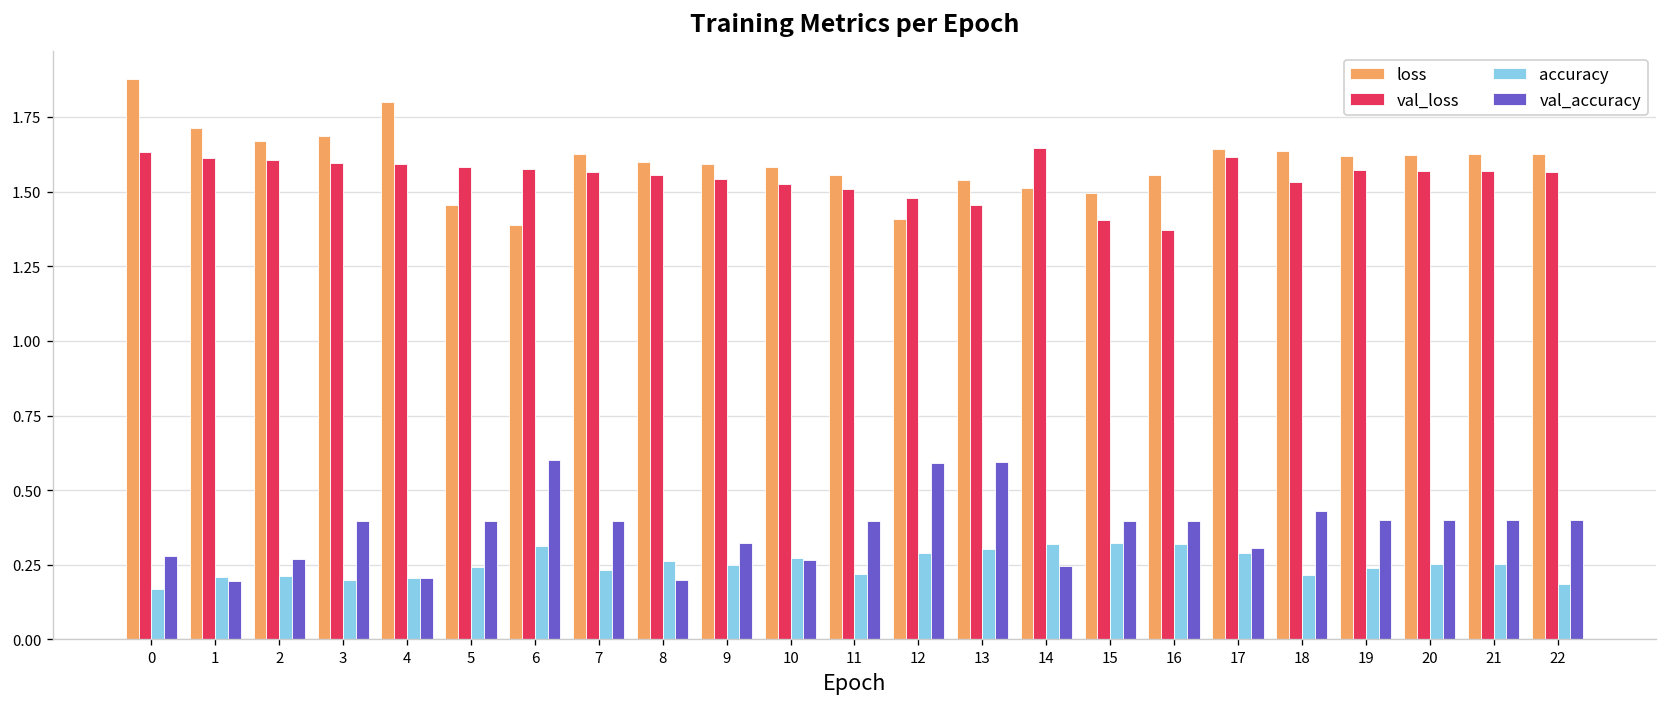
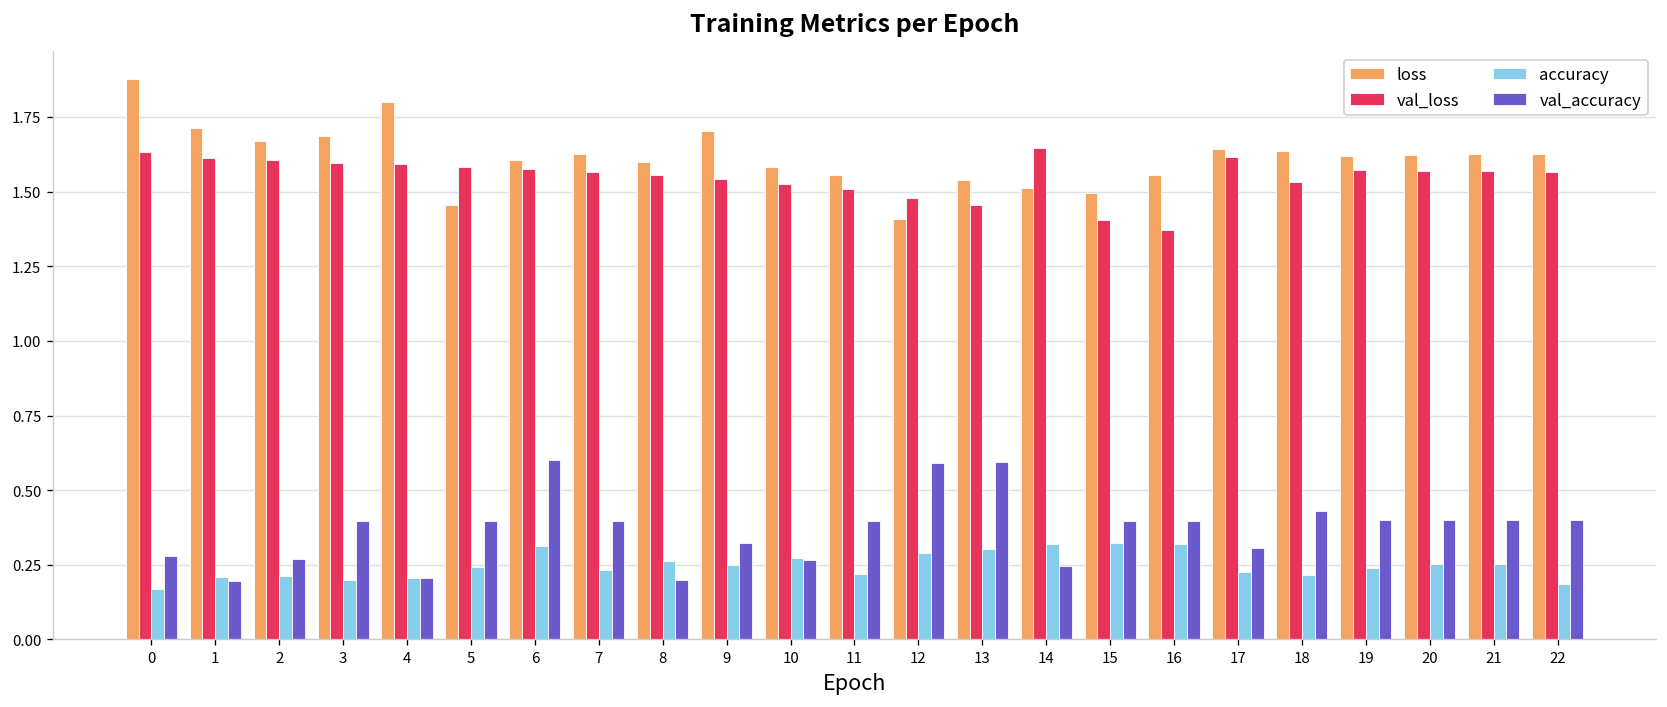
  {
    "loss": {
      "0": 1.88,
      "1": 1.71,
      "2": 1.67,
      "3": 1.68,
      "4": 1.80,
      "5": 1.45,
-     "6": 1.39,
+     "6": 1.61,
      "7": 1.62,
      "8": 1.60,
-     "9": 1.59,
+     "9": 1.70,
      "10": 1.58,
      "11": 1.56,
      "12": 1.41,
      "13": 1.54,
      "14": 1.51,
      "15": 1.49,
      "16": 1.56,
      "17": 1.64,
      "18": 1.64,
      "19": 1.62,
      "20": 1.62,
      "21": 1.62,
      "22": 1.62
    },
    "val_loss": {
      "0": 1.63,
      "1": 1.61,
      "2": 1.61,
      "3": 1.60,
      "4": 1.59,
      "5": 1.58,
      "6": 1.58,
      "7": 1.57,
      "8": 1.56,
      "9": 1.54,
      "10": 1.53,
      "11": 1.51,
      "12": 1.48,
      "13": 1.46,
      "14": 1.65,
      "15": 1.40,
      "16": 1.37,
      "17": 1.61,
      "18": 1.53,
      "19": 1.57,
      "20": 1.57,
      "21": 1.57,
      "22": 1.57
    },
    "accuracy": {
      "0": 0.17,
      "1": 0.21,
      "2": 0.21,
      "3": 0.20,
      "4": 0.21,
      "5": 0.24,
      "6": 0.31,
      "7": 0.23,
      "8": 0.26,
      "9": 0.25,
      "10": 0.27,
      "11": 0.22,
      "12": 0.29,
      "13": 0.30,
      "14": 0.32,
      "15": 0.32,
      "16": 0.32,
-     "17": 0.29,
+     "17": 0.23,
      "18": 0.22,
      "19": 0.24,
      "20": 0.25,
      "21": 0.25,
      "22": 0.19
    },
    "val_accuracy": {
      "0": 0.28,
      "1": 0.20,
      "2": 0.27,
      "3": 0.40,
      "4": 0.20,
      "5": 0.40,
      "6": 0.60,
      "7": 0.40,
      "8": 0.20,
      "9": 0.32,
      "10": 0.27,
      "11": 0.40,
      "12": 0.59,
      "13": 0.60,
      "14": 0.25,
      "15": 0.40,
      "16": 0.40,
      "17": 0.31,
      "18": 0.43,
      "19": 0.40,
      "20": 0.40,
      "21": 0.40,
      "22": 0.40
    }
  }
